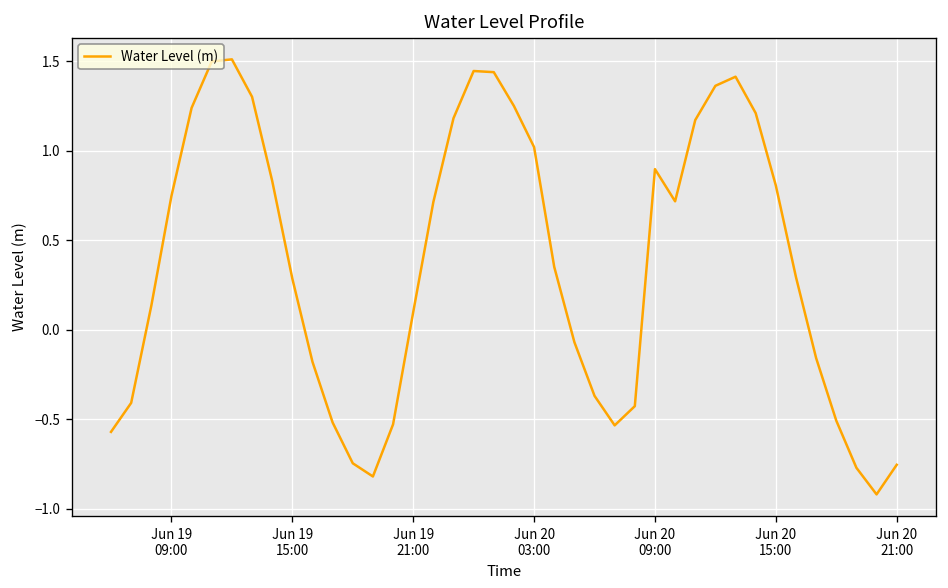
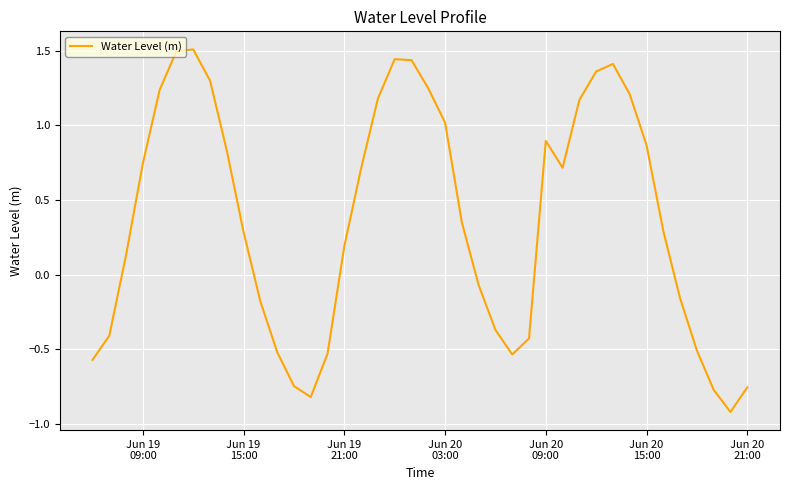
  {
    "Jun 19 09:00": 0.75,
    "Jun 19 15:00": 0.29,
-   "Jun 19 21:00": 0.10,
+   "Jun 19 21:00": 0.19,
    "Jun 20 03:00": 1.02,
    "Jun 20 09:00": 0.90,
-   "Jun 20 15:00": 0.81,
+   "Jun 20 15:00": 0.87,
    "Jun 20 21:00": -0.75
  }
